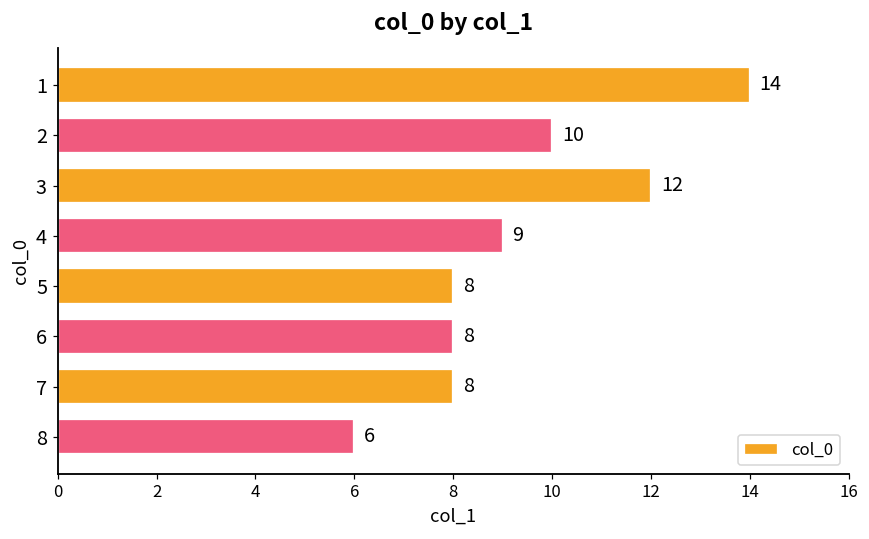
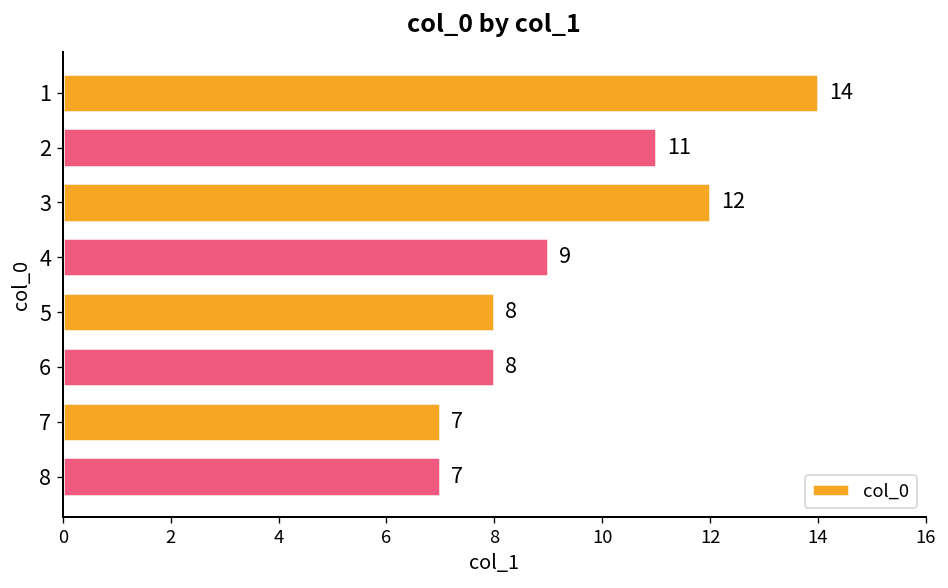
  {
    "1": 14,
-   "2": 10,
+   "2": 11,
    "3": 12,
    "4": 9,
    "5": 8,
    "6": 8,
-   "7": 8,
-   "8": 6
+   "7": 7,
+   "8": 7
  }
